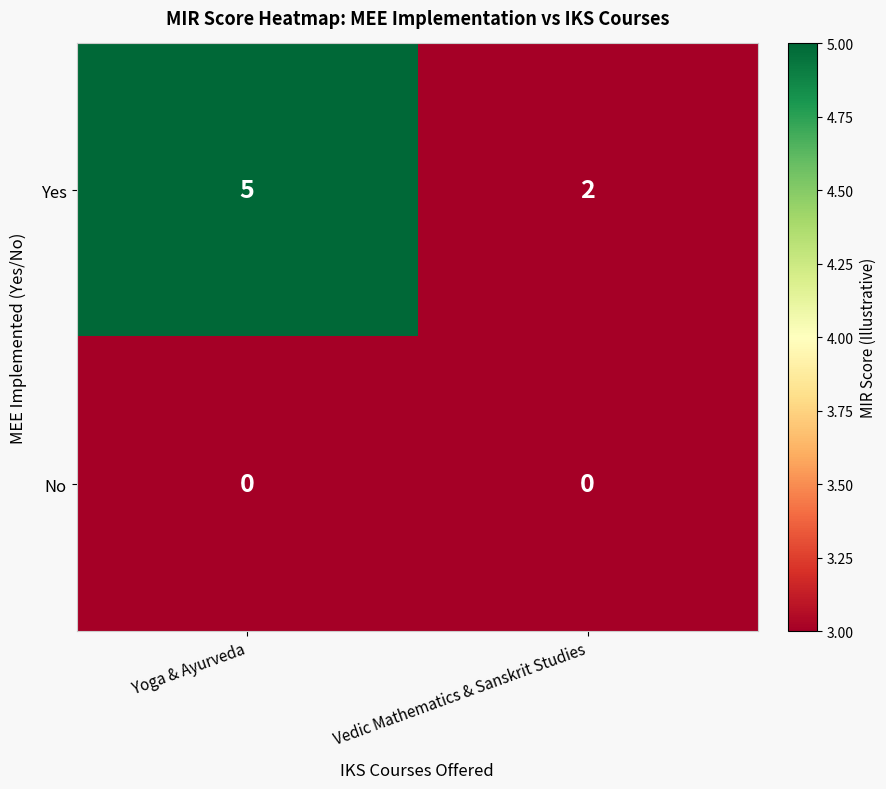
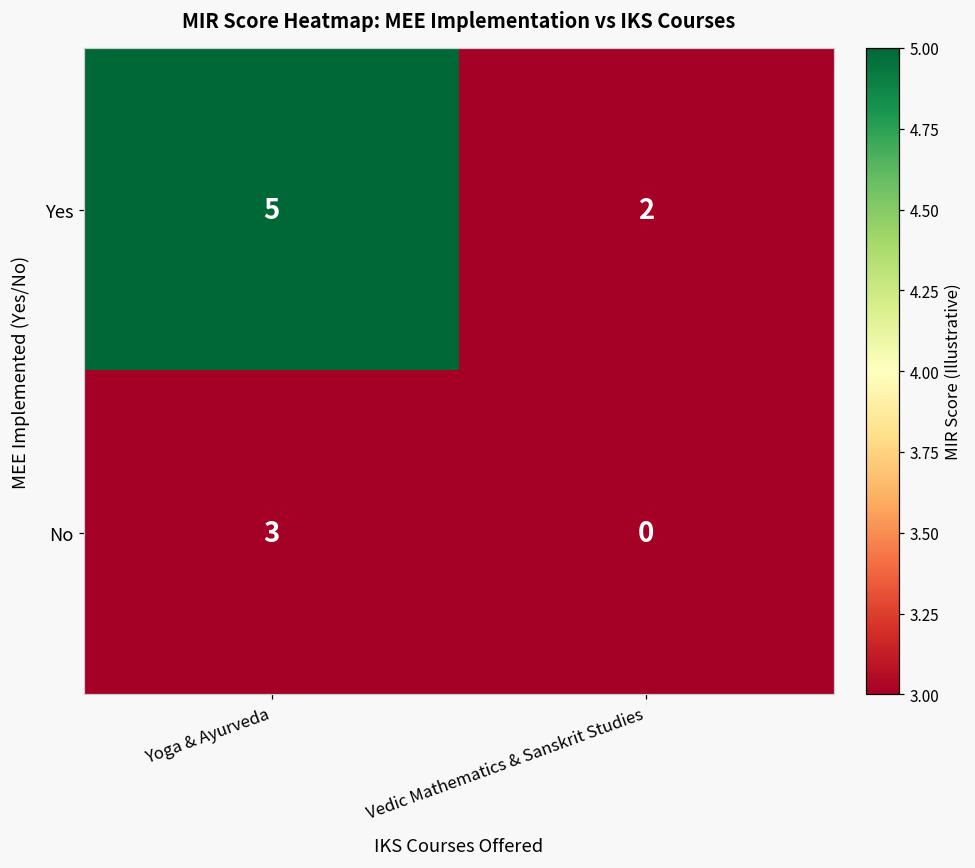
  {
    "Yes": {
      "Yoga & Ayurveda": 5,
      "Vedic Mathematics & Sanskrit Studies": 2
    },
    "No": {
-     "Yoga & Ayurveda": 0,
+     "Yoga & Ayurveda": 3,
      "Vedic Mathematics & Sanskrit Studies": 0
    }
  }
